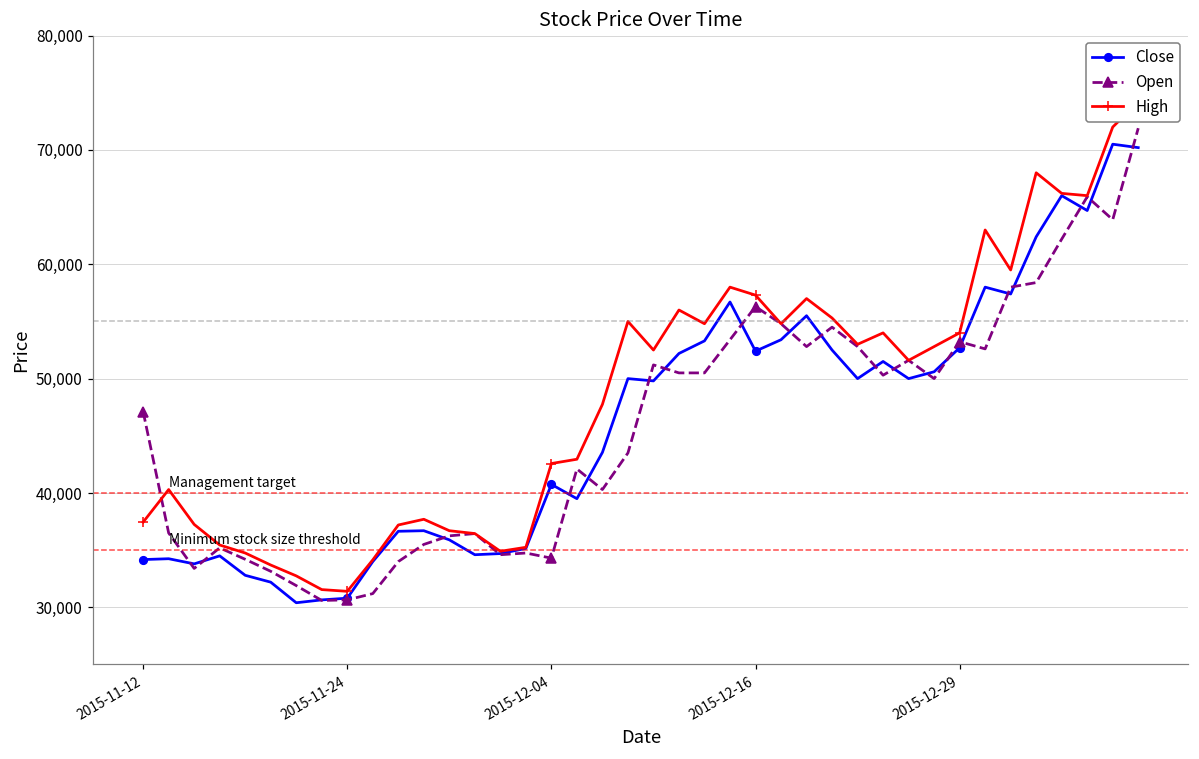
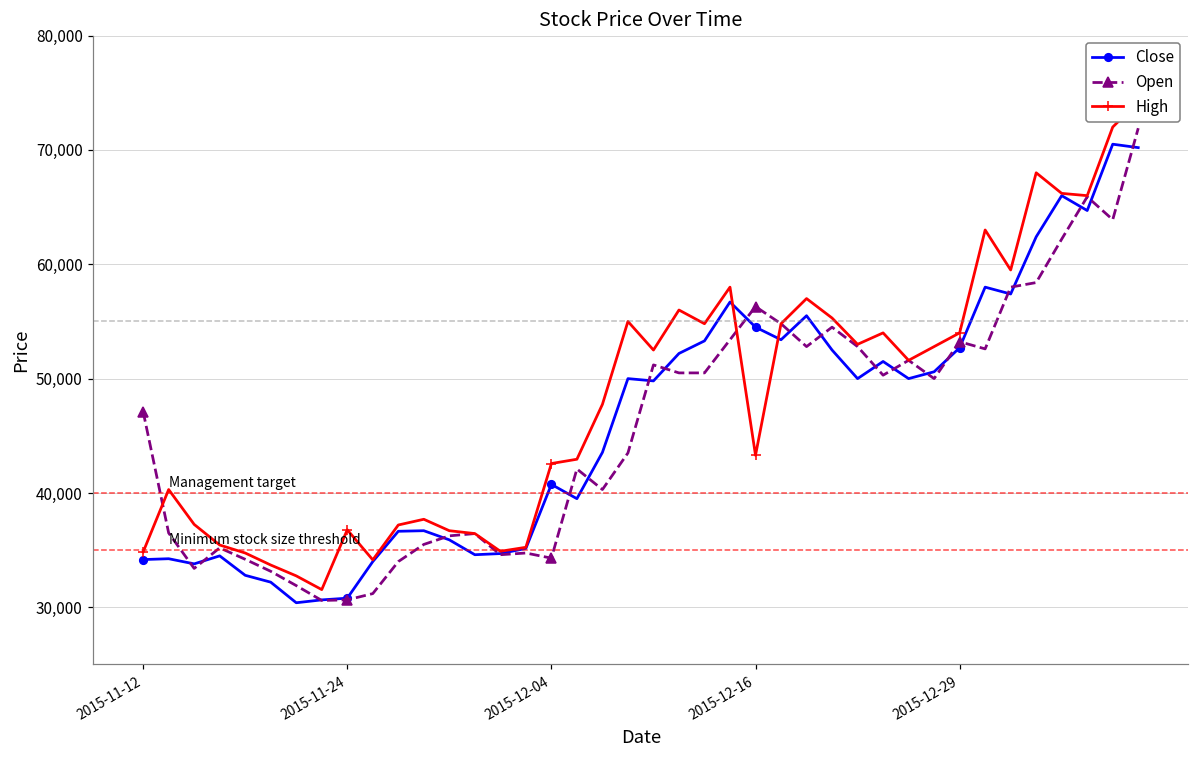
  {
    "Close": {
      "2015-11-12": "34,200",
      "2015-12-04": "40,800",
-     "2015-12-16": "52,400",
+     "2015-12-16": "54,500",
      "2015-12-29": "52,700"
    },
    "Open": {
      "2015-11-12": "47,100",
      "2015-12-04": "34,300",
      "2015-12-16": "56,300",
      "2015-12-29": "53,200"
    },
    "High": {
-     "2015-11-12": "37,500",
-     "2015-11-24": "31,400",
+     "2015-11-12": "34,800",
+     "2015-11-24": "36,800",
      "2015-12-04": "42,600",
-     "2015-12-16": "57,300",
+     "2015-12-16": "43,300",
      "2015-12-29": "54,000"
    }
  }
